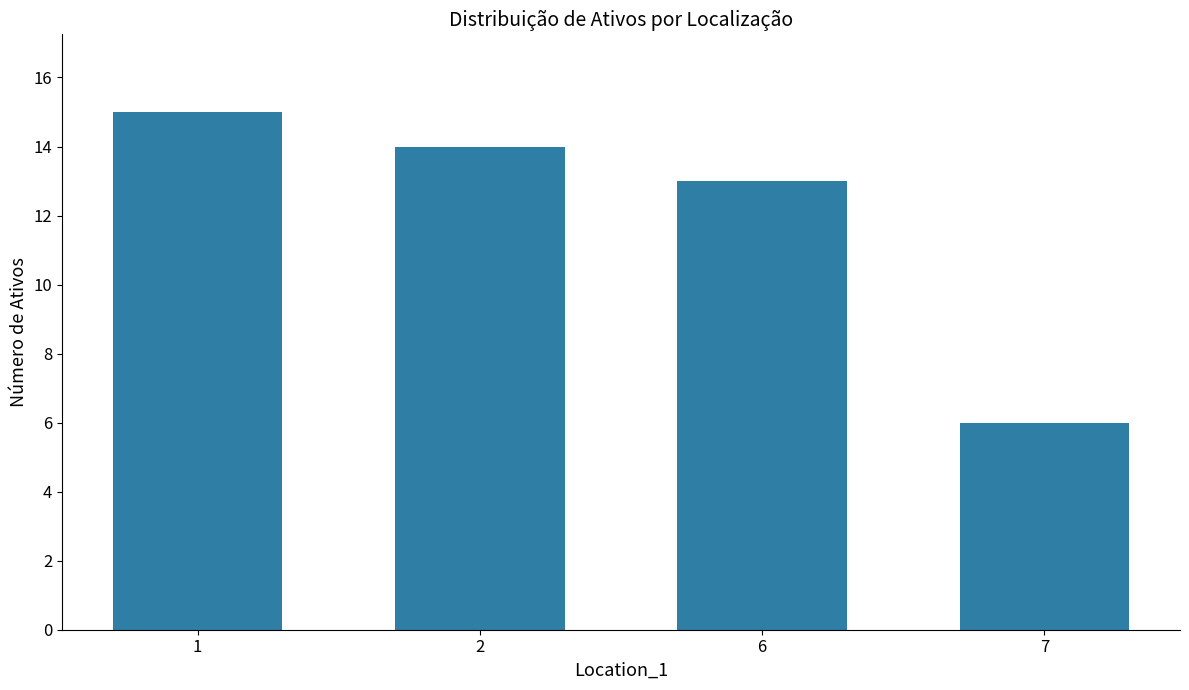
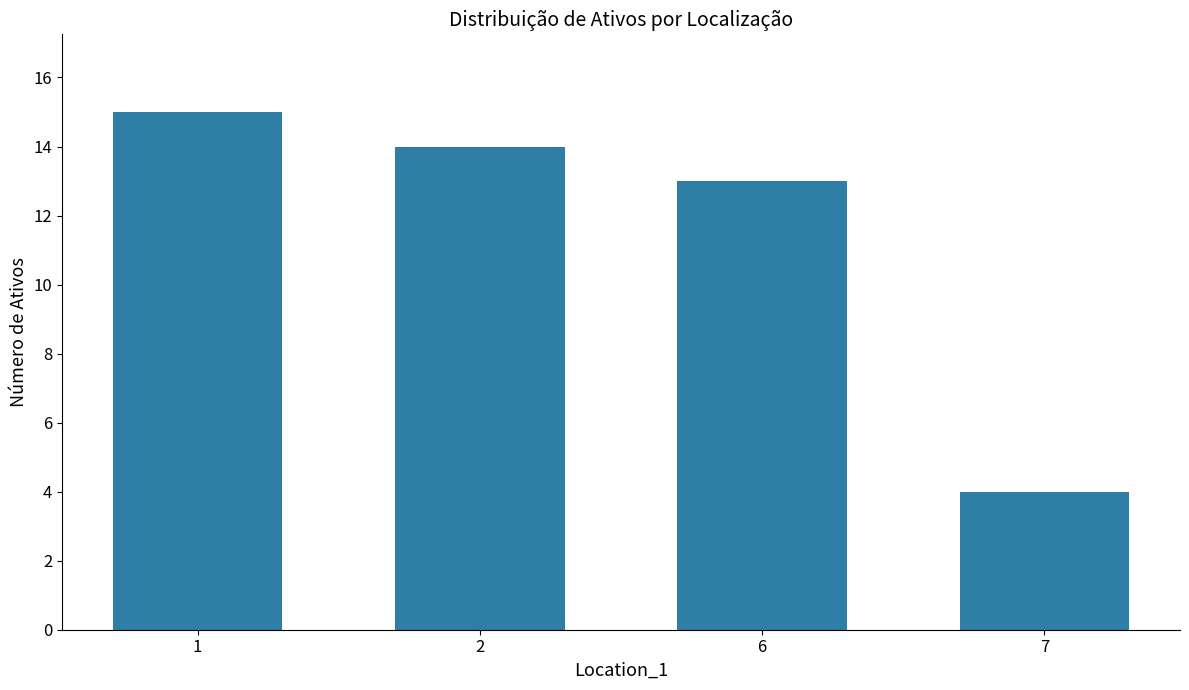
  {
    "1": 15,
    "2": 14,
    "6": 13,
-   "7": 6
+   "7": 4
  }
